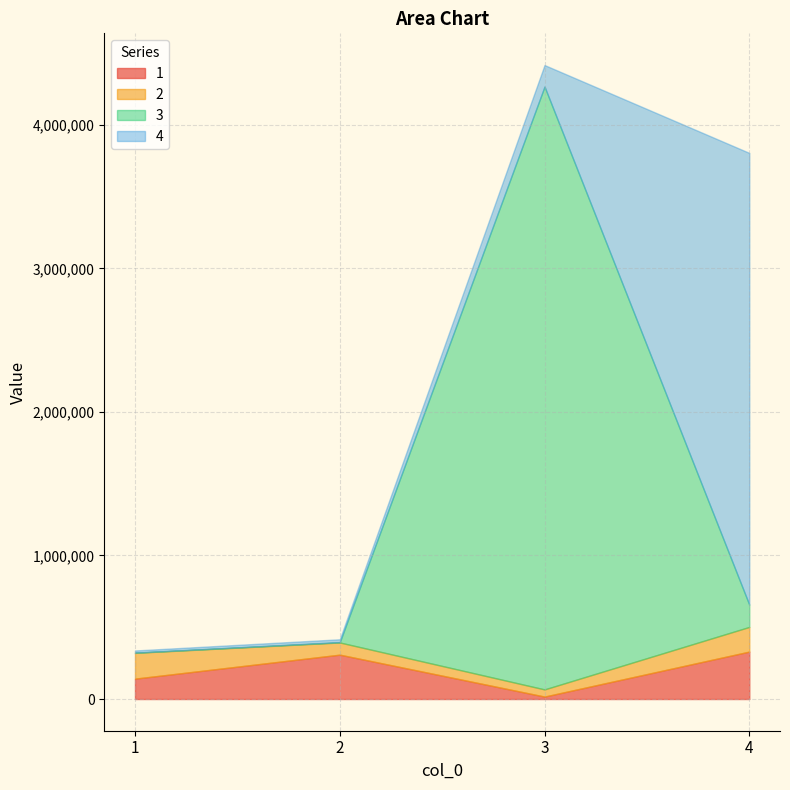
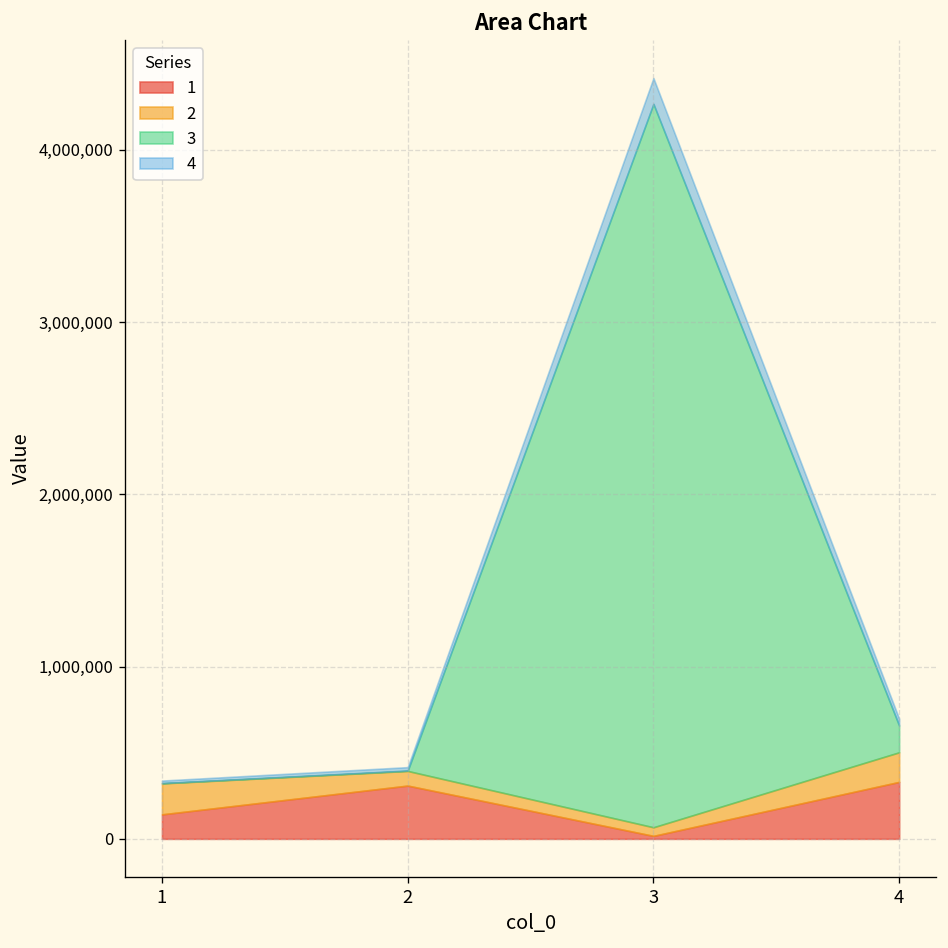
  {
    "1": {
      "1": "140,000",
      "2": "310,000",
      "4": "330,000"
    },
    "2": {
      "3": "50,000",
      "4": "170,000"
    },
    "3": {
      "3": "4,200,000",
      "4": "160,000"
    },
    "4": {
      "2": "20,000",
      "3": "150,000",
-     "4": "3,150,000"
+     "4": "40,000"
    }
  }
